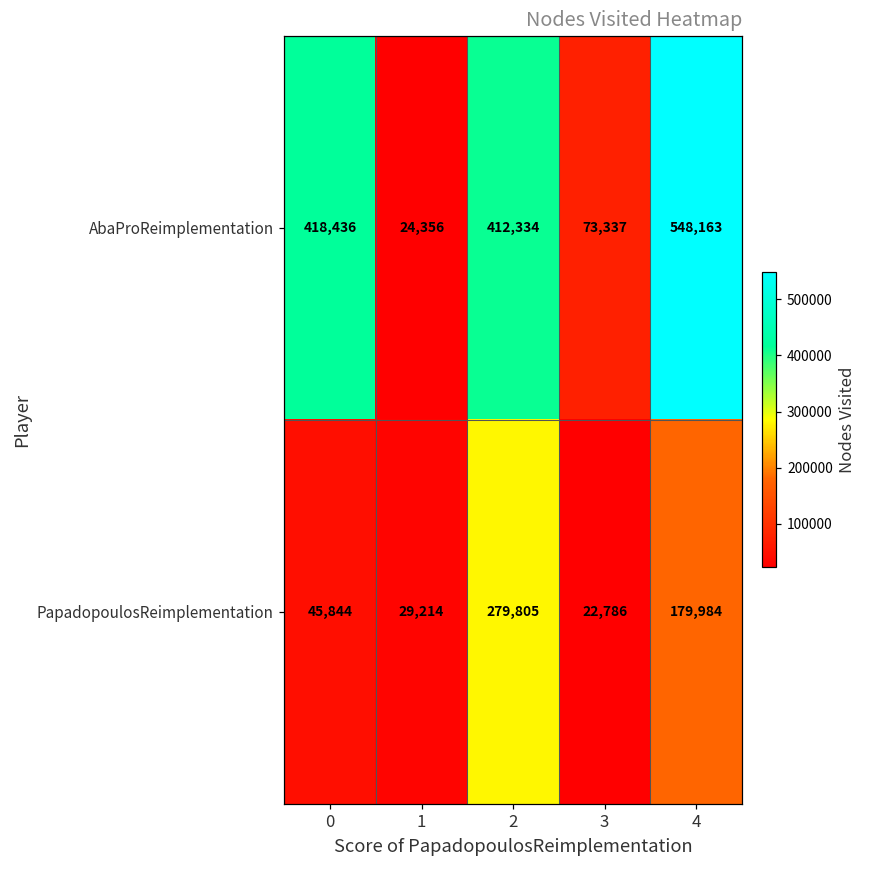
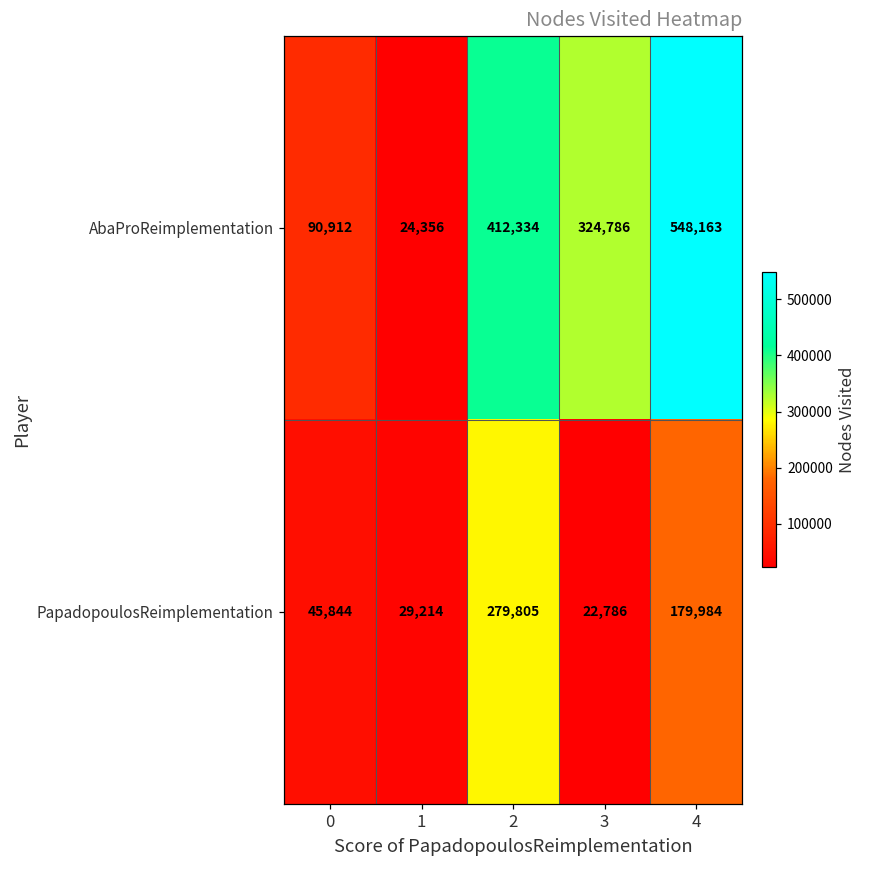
  {
    "AbaProReimplementation": {
-     "0": "418,436",
+     "0": "90,912",
      "1": "24,356",
      "2": "412,334",
-     "3": "73,337",
+     "3": "324,786",
      "4": "548,163"
    },
    "PapadopoulosReimplementation": {
      "0": "45,844",
      "1": "29,214",
      "2": "279,805",
      "3": "22,786",
      "4": "179,984"
    }
  }
